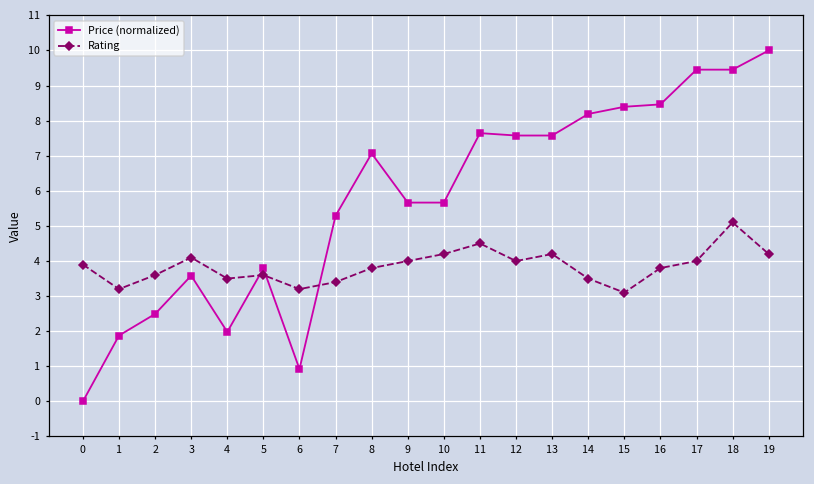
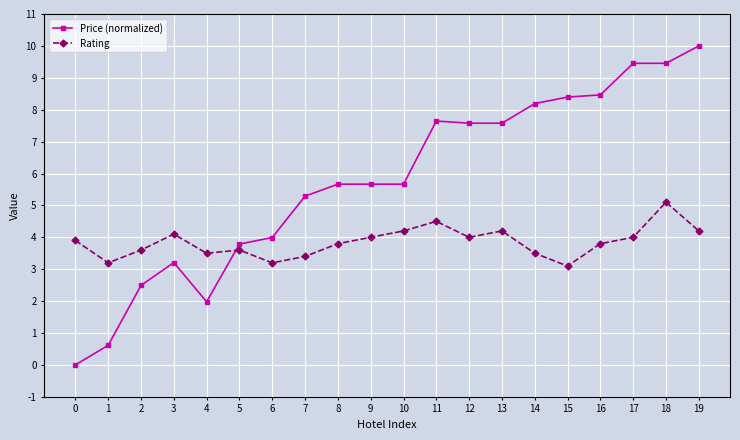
  {
    "Price (normalized)": {
      "0": 0.0,
-     "1": 1.9,
+     "1": 0.6,
      "2": 2.5,
-     "3": 3.6,
+     "3": 3.2,
      "4": 2.0,
      "5": 3.8,
-     "6": 0.9,
+     "6": 4.0,
      "7": 5.3,
-     "8": 7.1,
+     "8": 5.7,
      "9": 5.7,
      "10": 5.7,
      "11": 7.6,
      "12": 7.6,
      "13": 7.6,
      "14": 8.2,
      "15": 8.4,
      "16": 8.5,
      "17": 9.5,
      "18": 9.5,
      "19": 10.0
    },
    "Rating": {
      "0": 3.9,
      "1": 3.2,
      "2": 3.6,
      "3": 4.1,
      "4": 3.5,
      "5": 3.6,
      "6": 3.2,
      "7": 3.4,
      "8": 3.8,
      "9": 4.0,
      "10": 4.2,
      "11": 4.5,
      "12": 4.0,
      "13": 4.2,
      "14": 3.5,
      "15": 3.1,
      "16": 3.8,
      "17": 4.0,
      "18": 5.1,
      "19": 4.2
    }
  }
